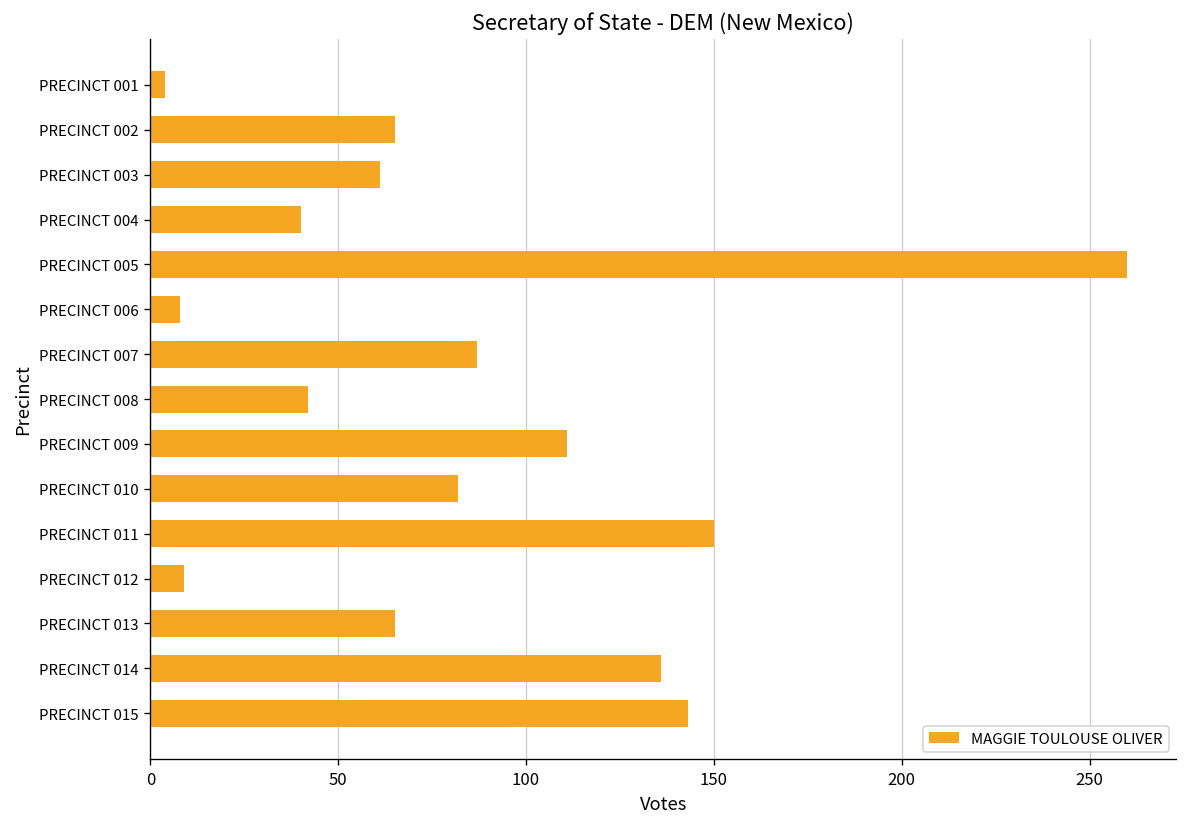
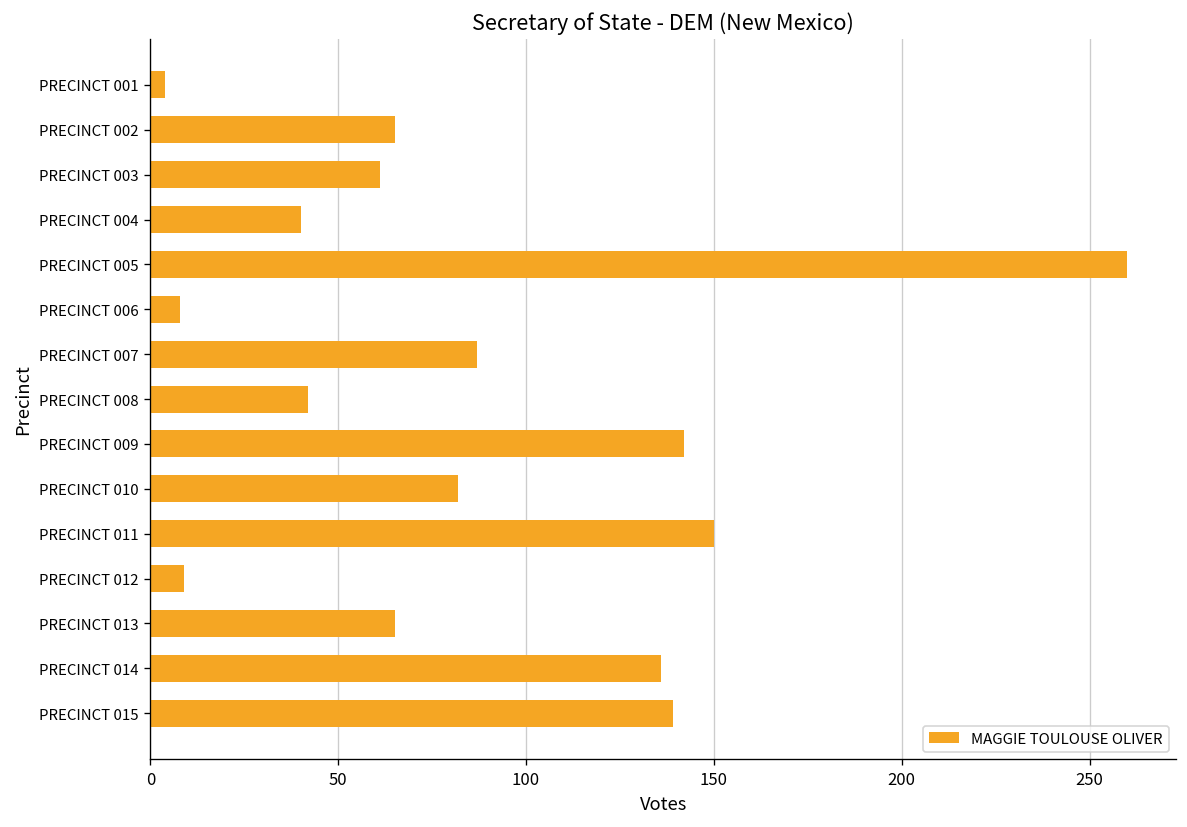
  {
    "PRECINCT 001": 4,
    "PRECINCT 002": 65,
    "PRECINCT 003": 61,
    "PRECINCT 004": 40,
    "PRECINCT 005": 260,
    "PRECINCT 006": 8,
    "PRECINCT 007": 87,
    "PRECINCT 008": 42,
-   "PRECINCT 009": 111,
+   "PRECINCT 009": 142,
    "PRECINCT 010": 82,
    "PRECINCT 011": 150,
    "PRECINCT 012": 9,
    "PRECINCT 013": 65,
    "PRECINCT 014": 136,
-   "PRECINCT 015": 143
+   "PRECINCT 015": 139
  }
